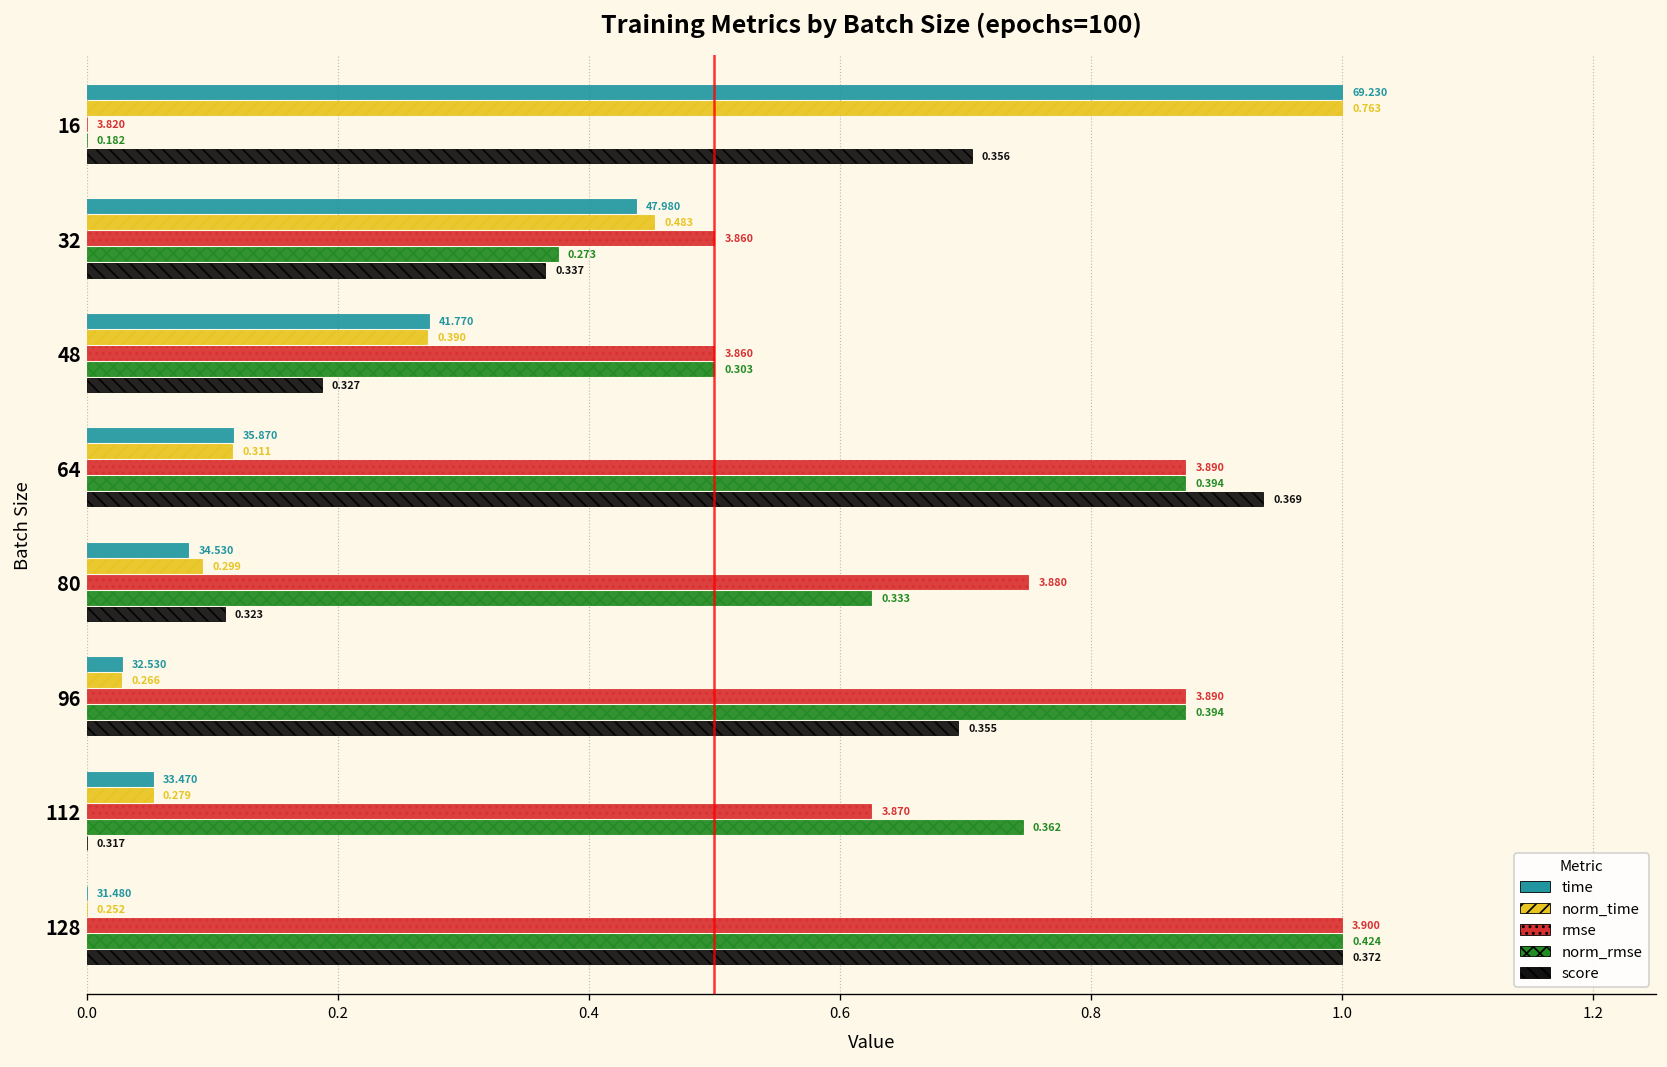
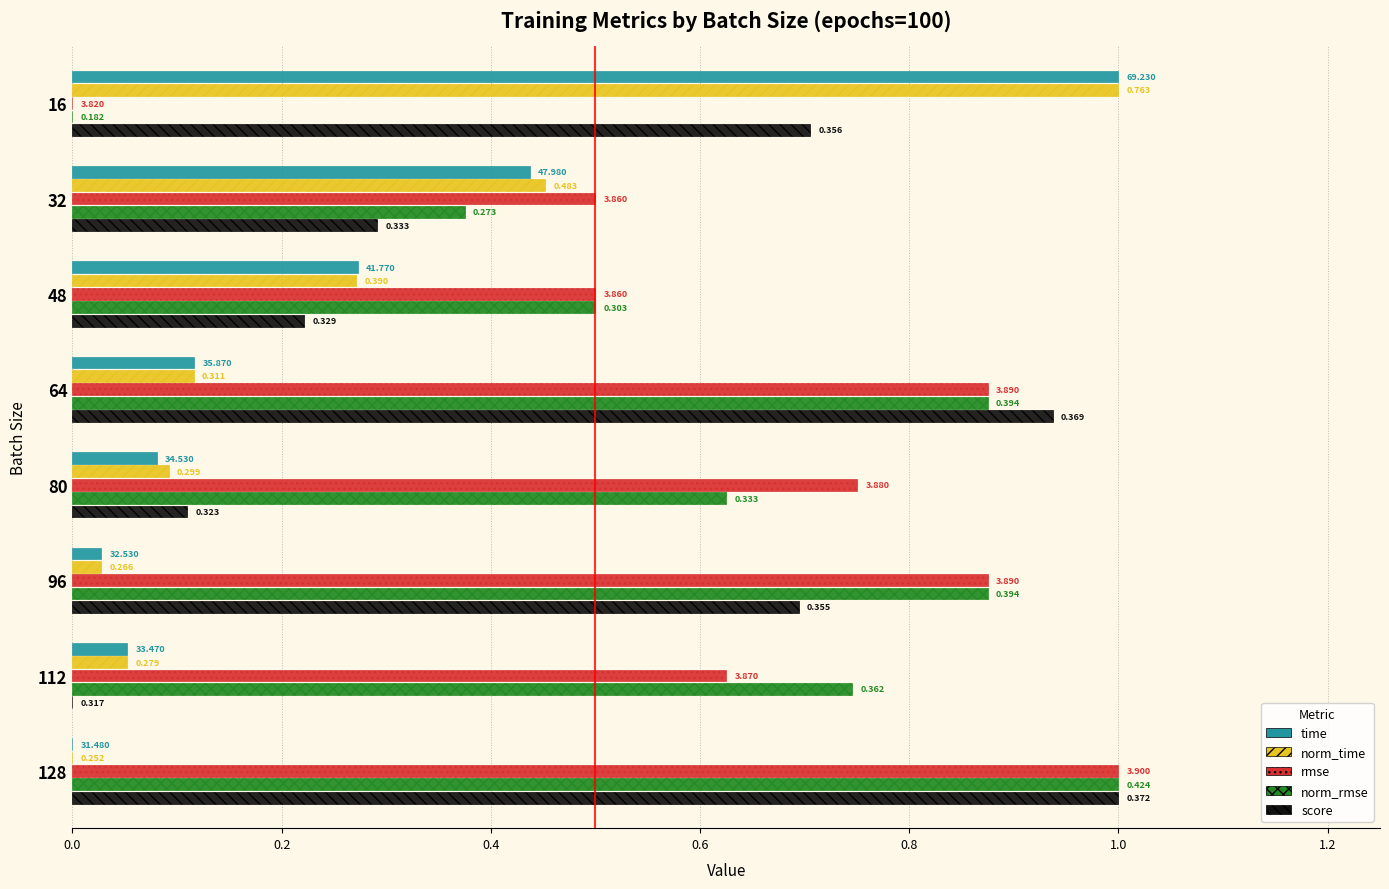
  {
    "score": {
-     "32": 0.337,
-     "48": 0.327
+     "32": 0.333,
+     "48": 0.329
    }
  }
